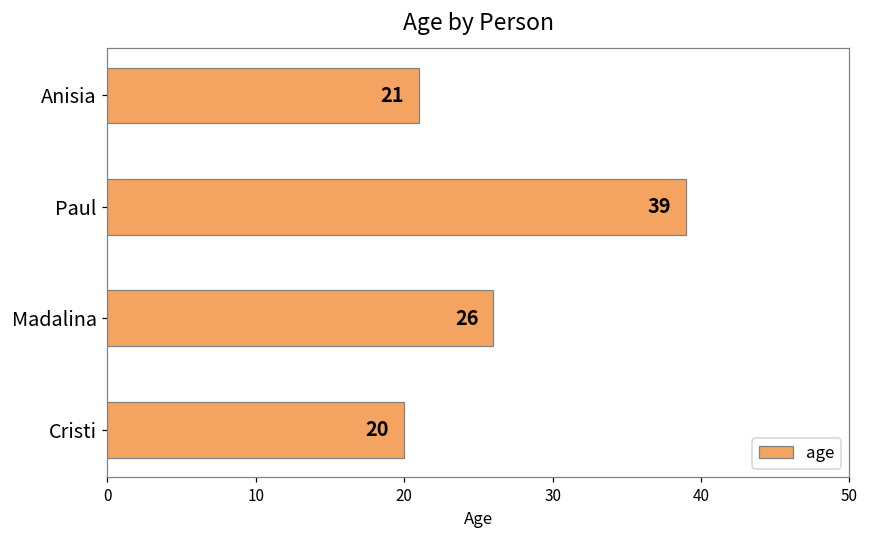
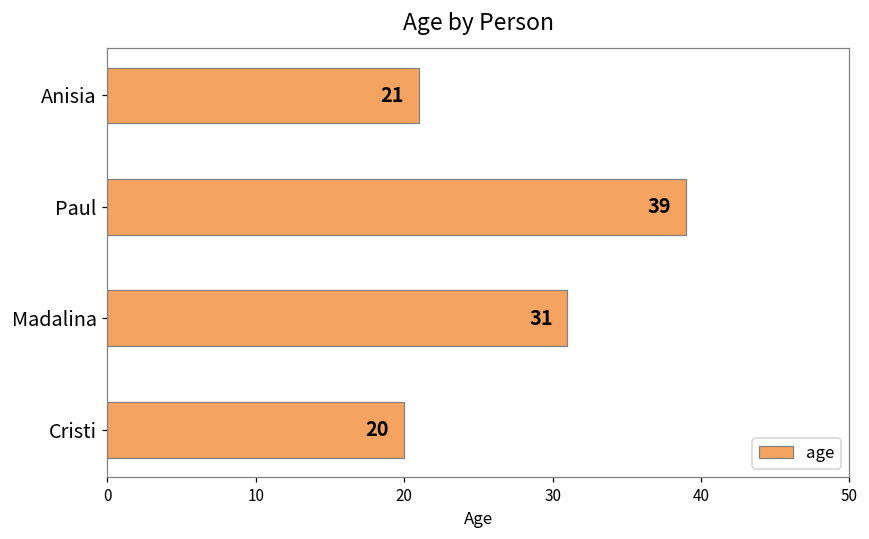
  {
    "Anisia": 21,
    "Paul": 39,
-   "Madalina": 26,
+   "Madalina": 31,
    "Cristi": 20
  }
